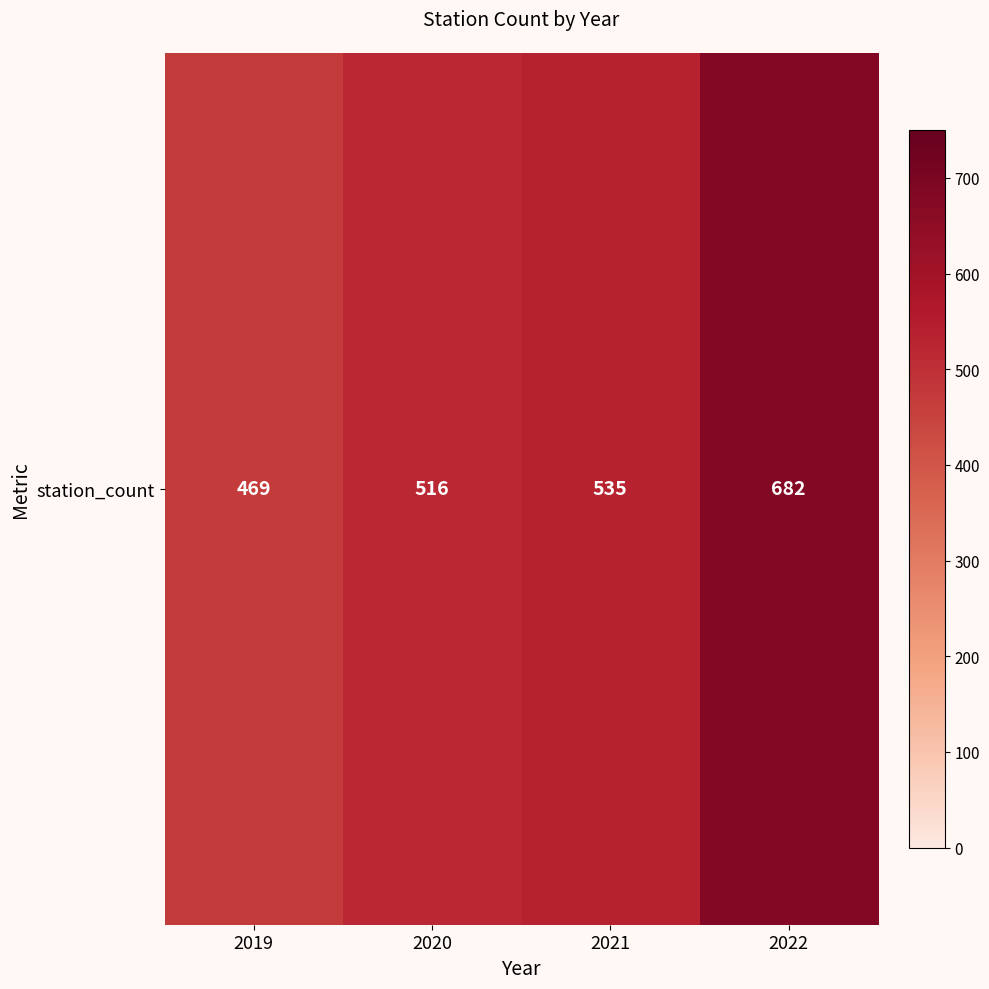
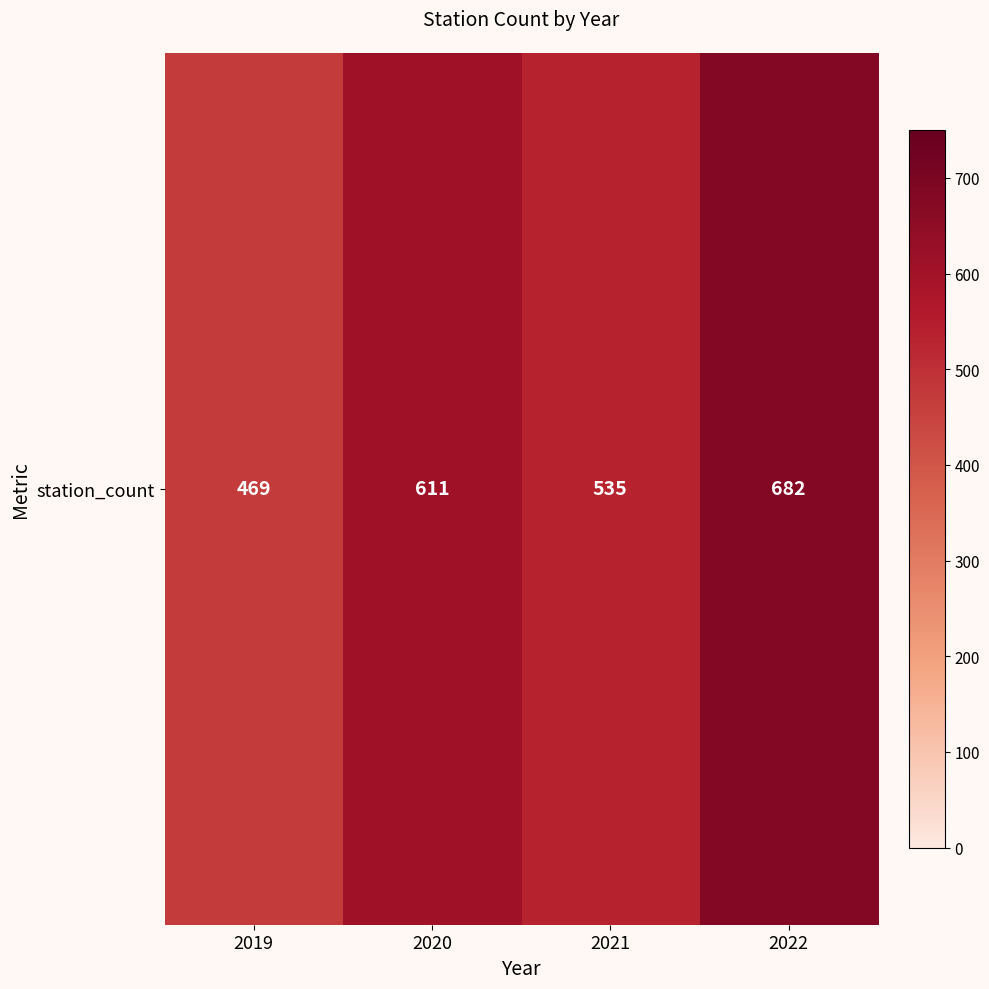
  {
    "station_count": {
      "2019": 469,
-     "2020": 516,
+     "2020": 611,
      "2021": 535,
      "2022": 682
    }
  }
